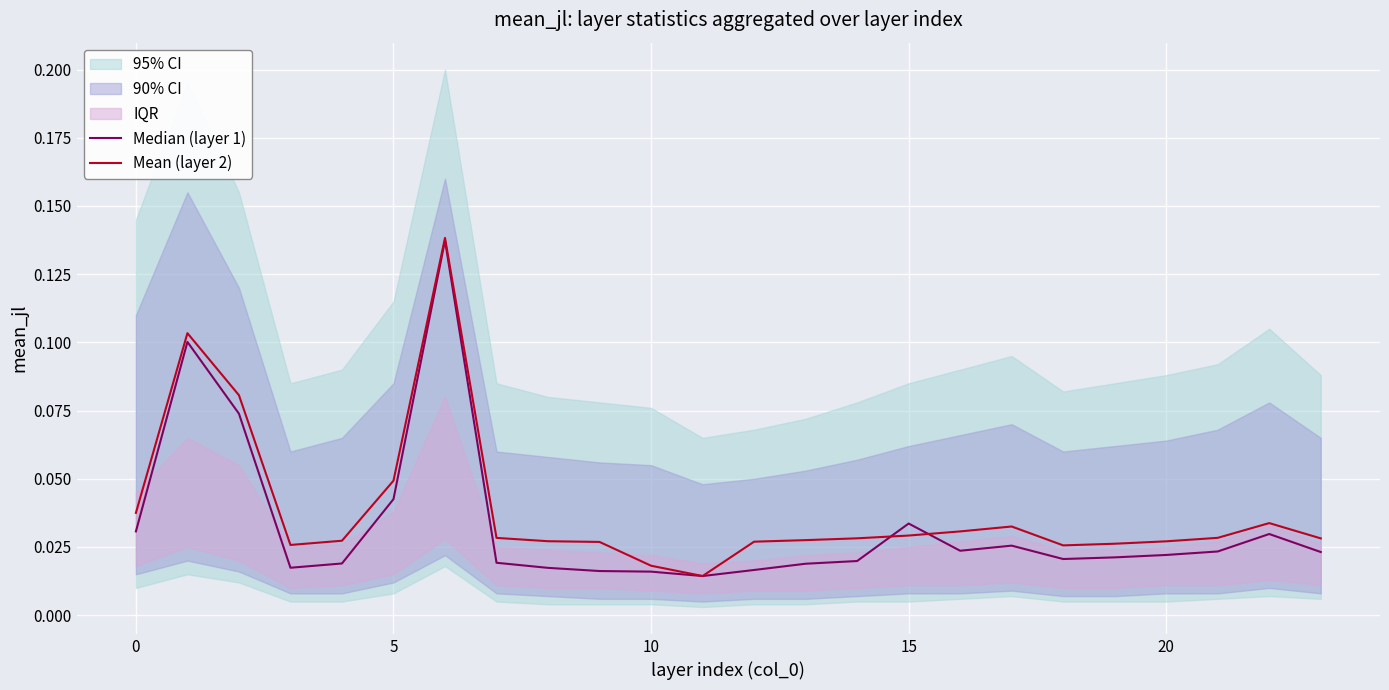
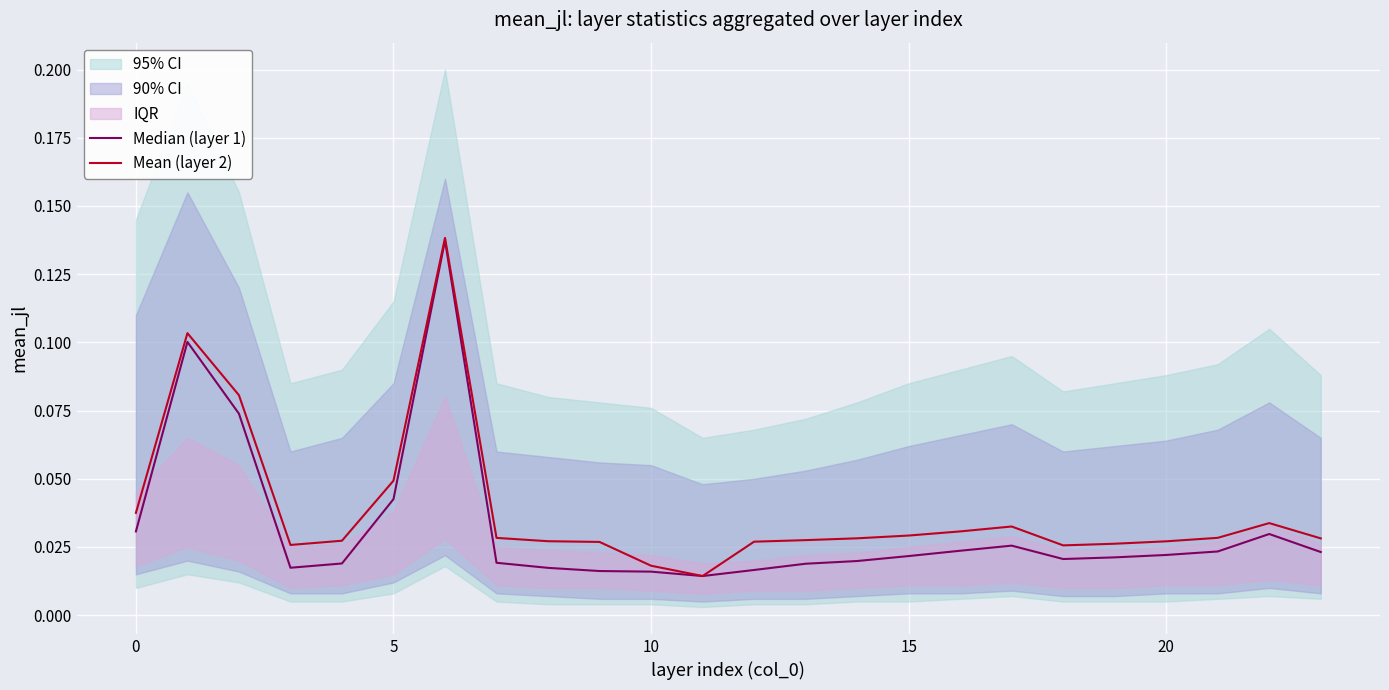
  {
    "Median (layer 1)": {
      "0": 0.031,
      "5": 0.043,
      "10": 0.016,
-     "15": 0.034,
+     "15": 0.022,
      "20": 0.022
    },
    "Mean (layer 2)": {
      "0": 0.038,
      "5": 0.049,
      "10": 0.018,
      "15": 0.029,
      "20": 0.027
    }
  }
